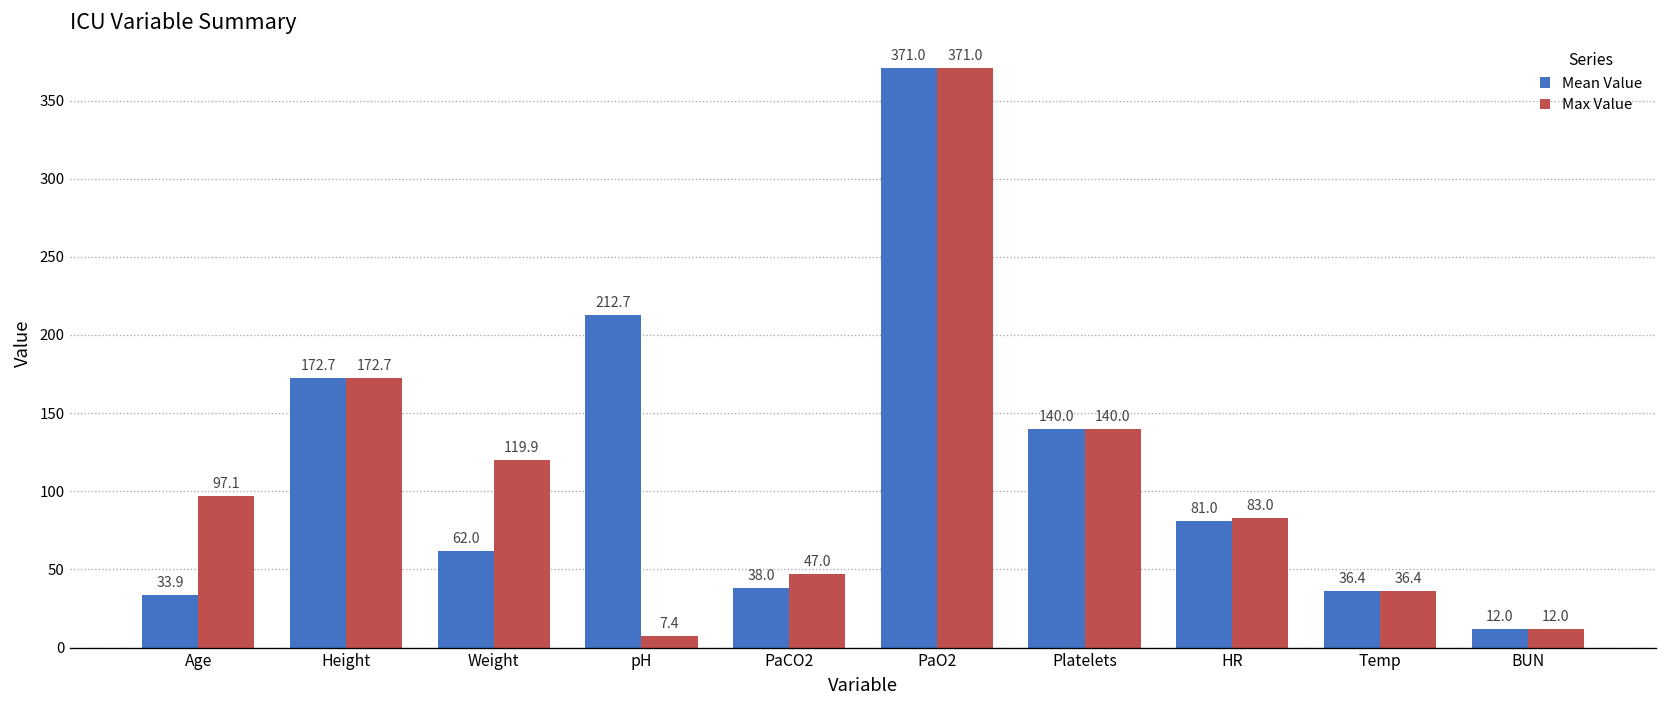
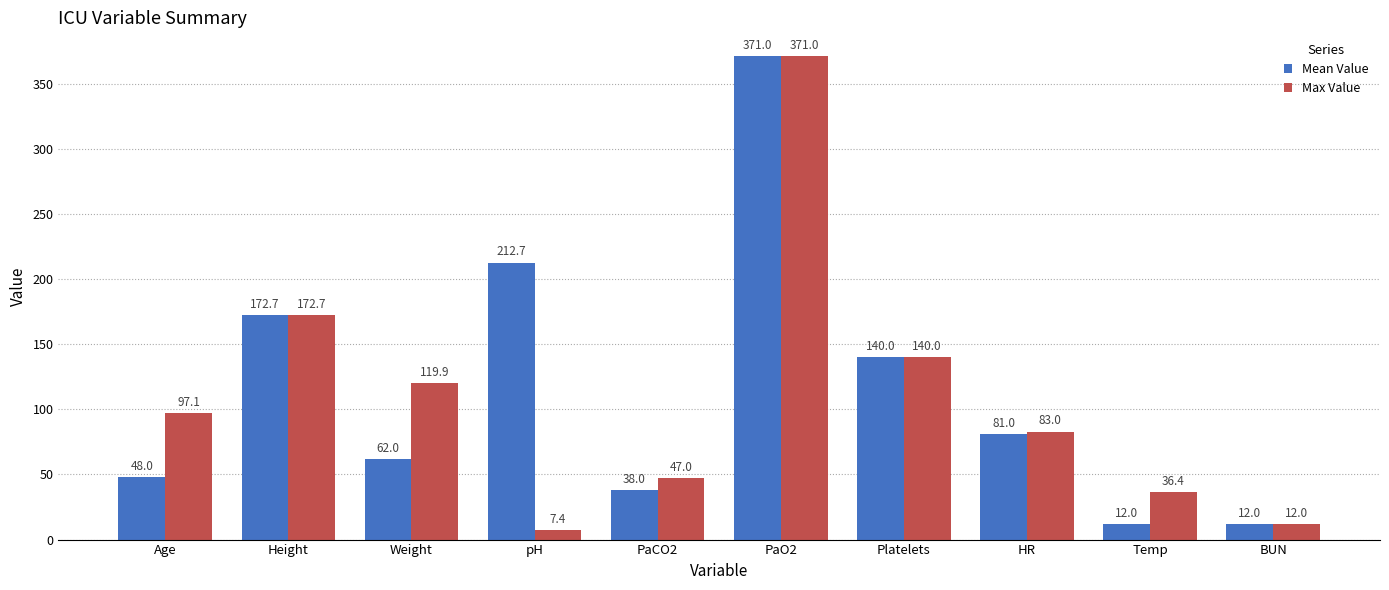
  {
    "Mean Value": {
-     "Age": 33.9,
+     "Age": 48.0,
      "Height": 172.7,
      "Weight": 62.0,
      "pH": 212.7,
      "PaCO2": 38.0,
      "PaO2": 371.0,
      "Platelets": 140.0,
      "HR": 81.0,
-     "Temp": 36.4,
+     "Temp": 12.0,
      "BUN": 12.0
    },
    "Max Value": {
      "Age": 97.1,
      "Height": 172.7,
      "Weight": 119.9,
      "pH": 7.4,
      "PaCO2": 47.0,
      "PaO2": 371.0,
      "Platelets": 140.0,
      "HR": 83.0,
      "Temp": 36.4,
      "BUN": 12.0
    }
  }
